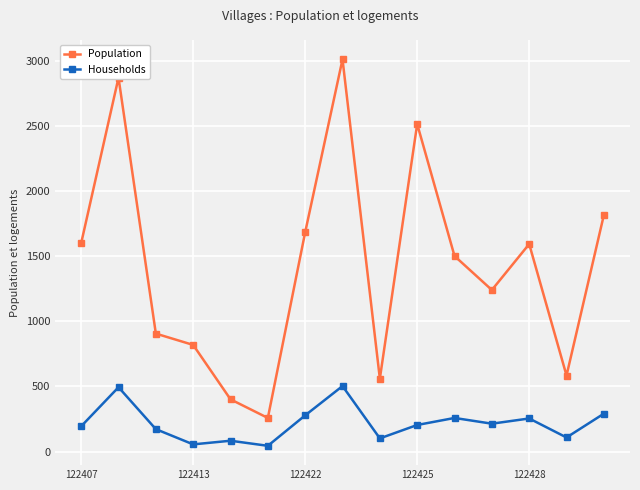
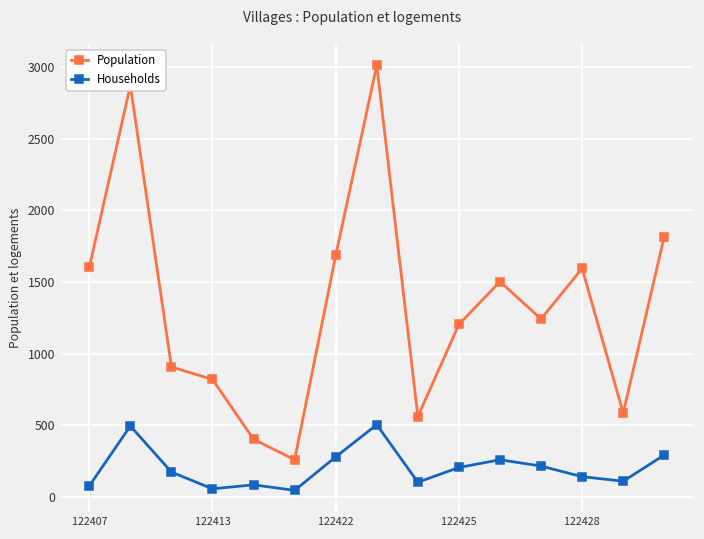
  {
    "Population": {
      "122407": 1600,
      "122413": 820,
      "122422": 1690,
-     "122425": 2520,
+     "122425": 1200,
      "122428": 1590
    },
    "Households": {
-     "122407": 190,
+     "122407": 80,
      "122413": 60,
      "122422": 280,
      "122425": 200,
-     "122428": 250
+     "122428": 140
    }
  }
